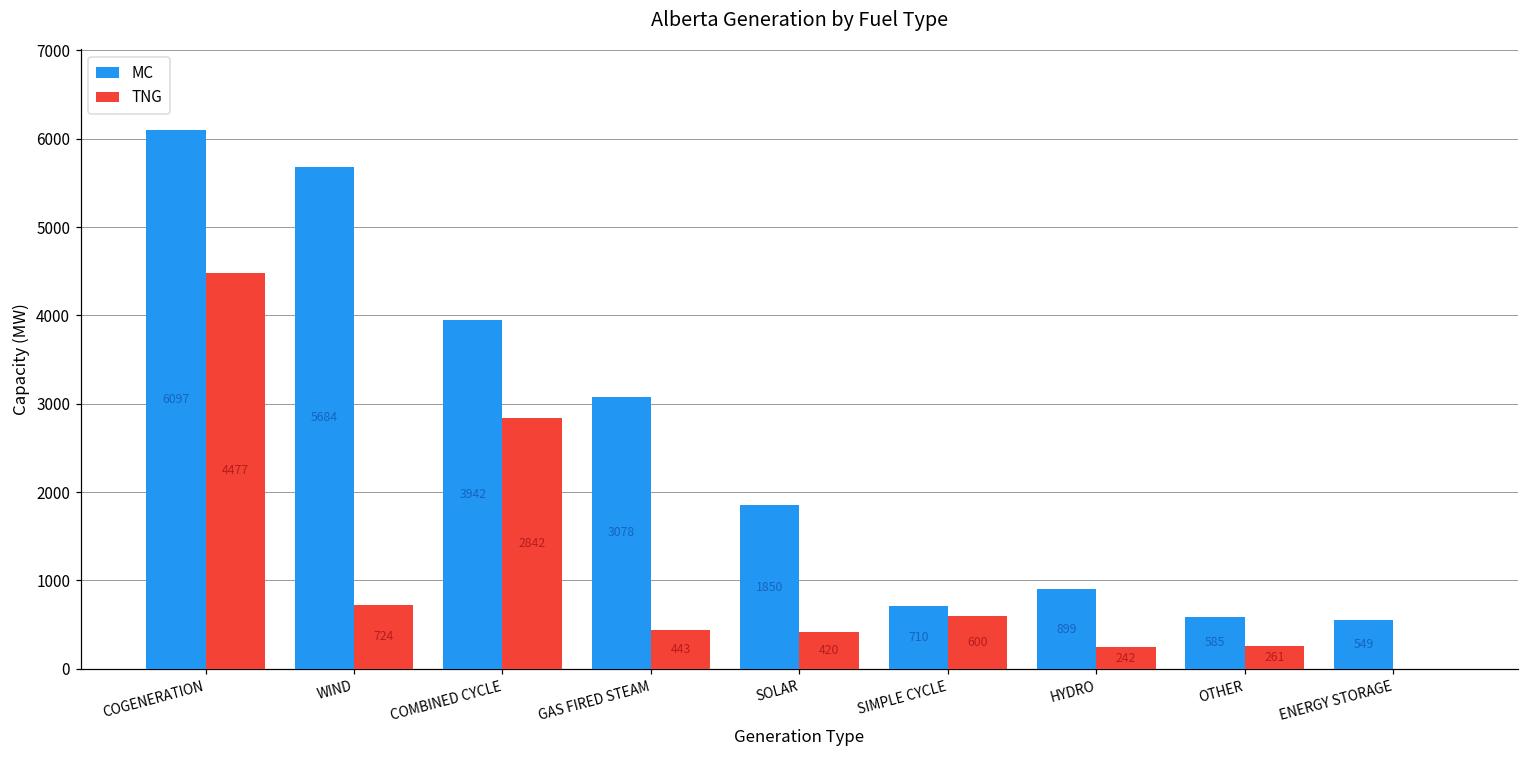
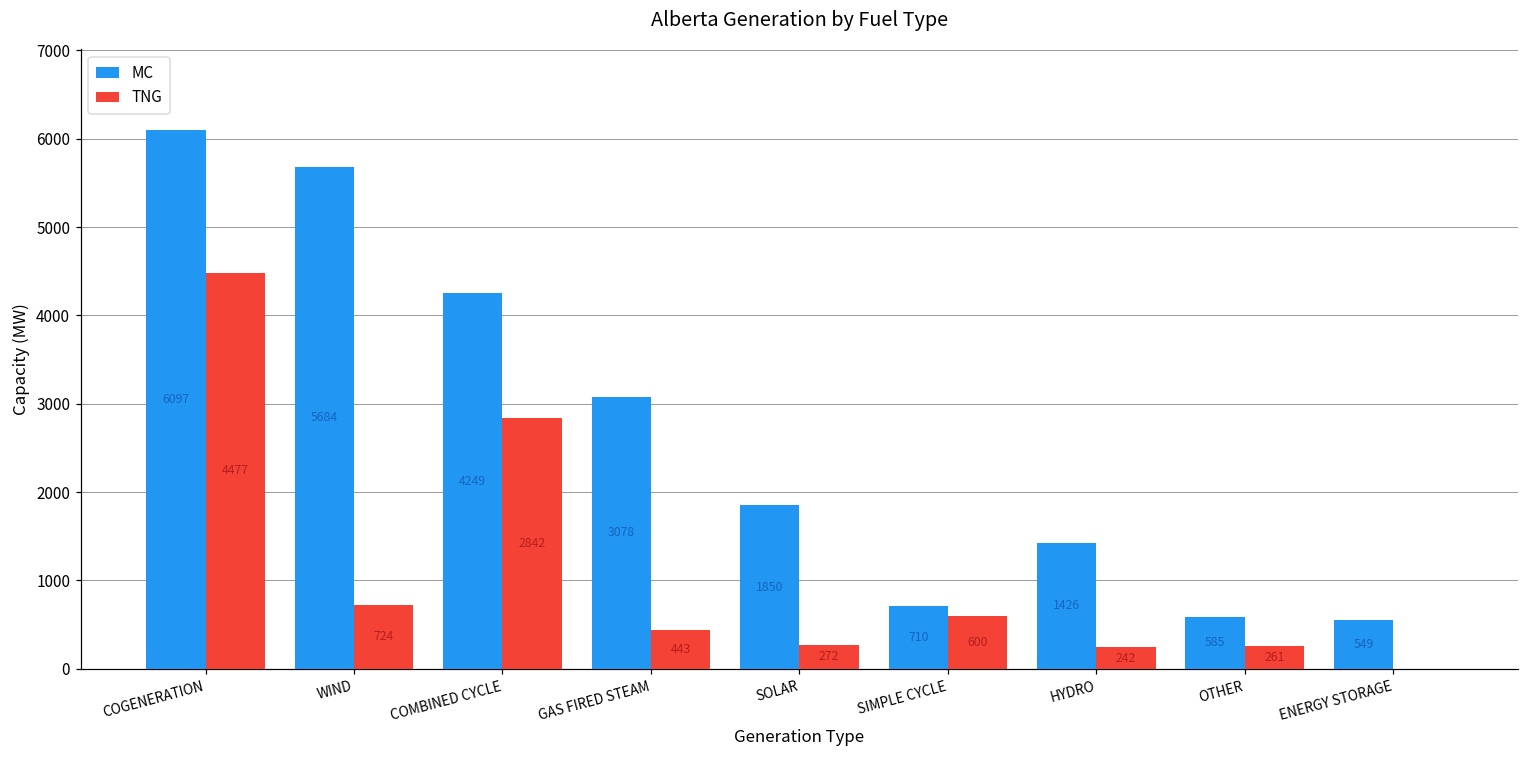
  {
    "MC": {
      "COGENERATION": 6097,
      "WIND": 5684,
-     "COMBINED CYCLE": 3942,
+     "COMBINED CYCLE": 4249,
      "GAS FIRED STEAM": 3078,
      "SOLAR": 1850,
      "SIMPLE CYCLE": 710,
-     "HYDRO": 899,
+     "HYDRO": 1426,
      "OTHER": 585,
      "ENERGY STORAGE": 549
    },
    "TNG": {
      "COGENERATION": 4477,
      "WIND": 724,
      "COMBINED CYCLE": 2842,
      "GAS FIRED STEAM": 443,
-     "SOLAR": 420,
+     "SOLAR": 272,
      "SIMPLE CYCLE": 600,
      "HYDRO": 242,
      "OTHER": 261
    }
  }
